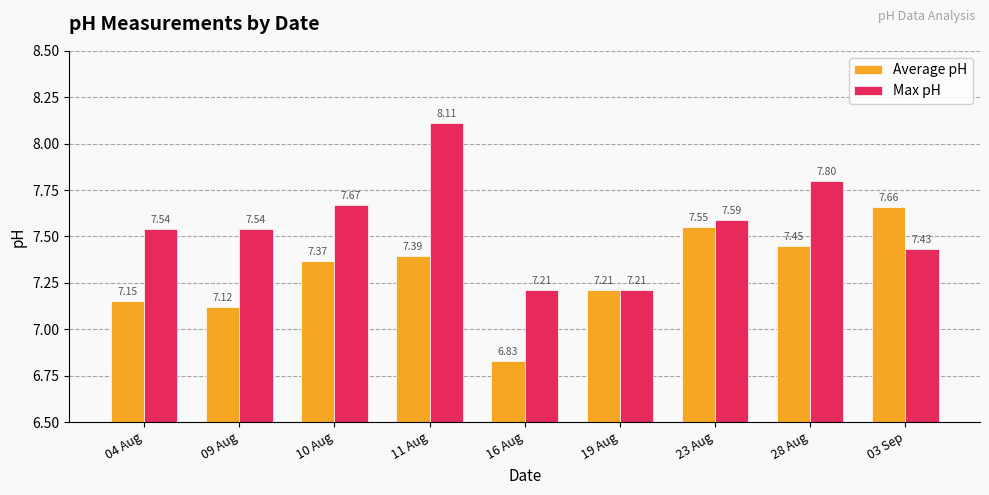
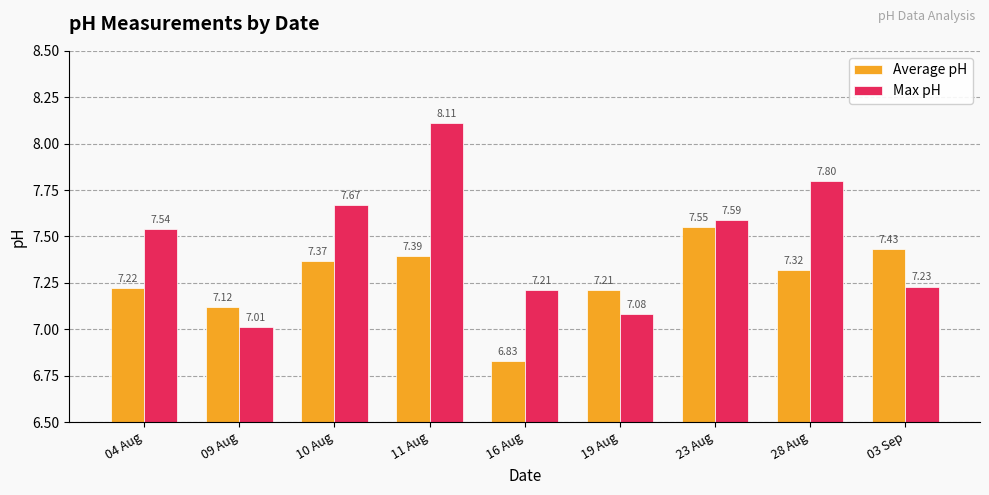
  {
    "Average pH": {
-     "04 Aug": 7.15,
+     "04 Aug": 7.22,
      "09 Aug": 7.12,
      "10 Aug": 7.37,
      "11 Aug": 7.39,
      "16 Aug": 6.83,
      "19 Aug": 7.21,
      "23 Aug": 7.55,
-     "28 Aug": 7.45,
-     "03 Sep": 7.66
+     "28 Aug": 7.32,
+     "03 Sep": 7.43
    },
    "Max pH": {
      "04 Aug": 7.54,
-     "09 Aug": 7.54,
+     "09 Aug": 7.01,
      "10 Aug": 7.67,
      "11 Aug": 8.11,
      "16 Aug": 7.21,
-     "19 Aug": 7.21,
+     "19 Aug": 7.08,
      "23 Aug": 7.59,
      "28 Aug": 7.80,
-     "03 Sep": 7.43
+     "03 Sep": 7.23
    }
  }
